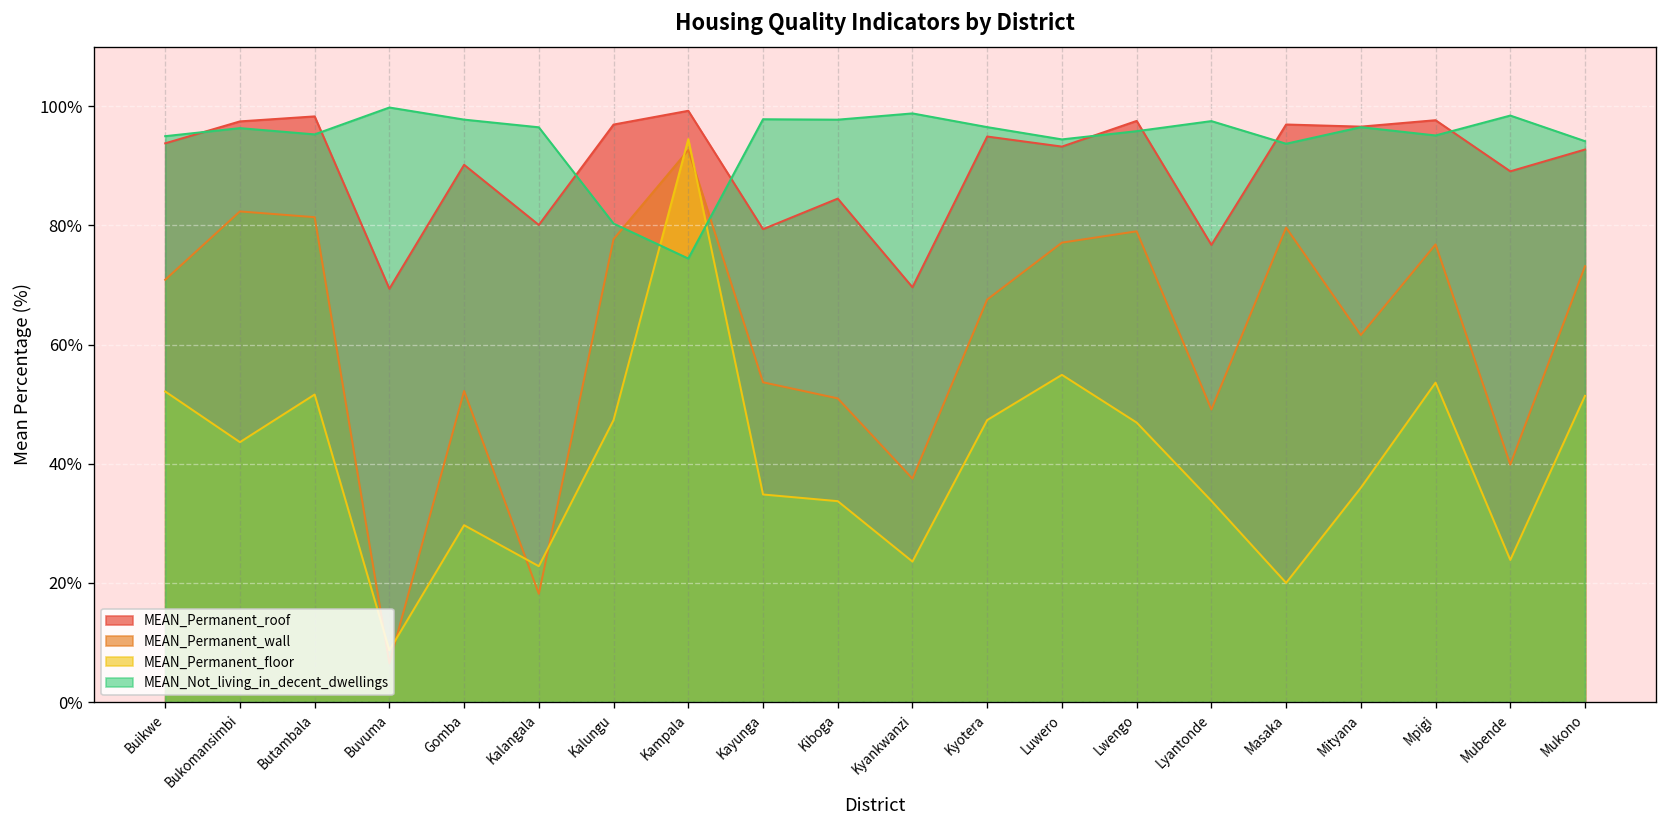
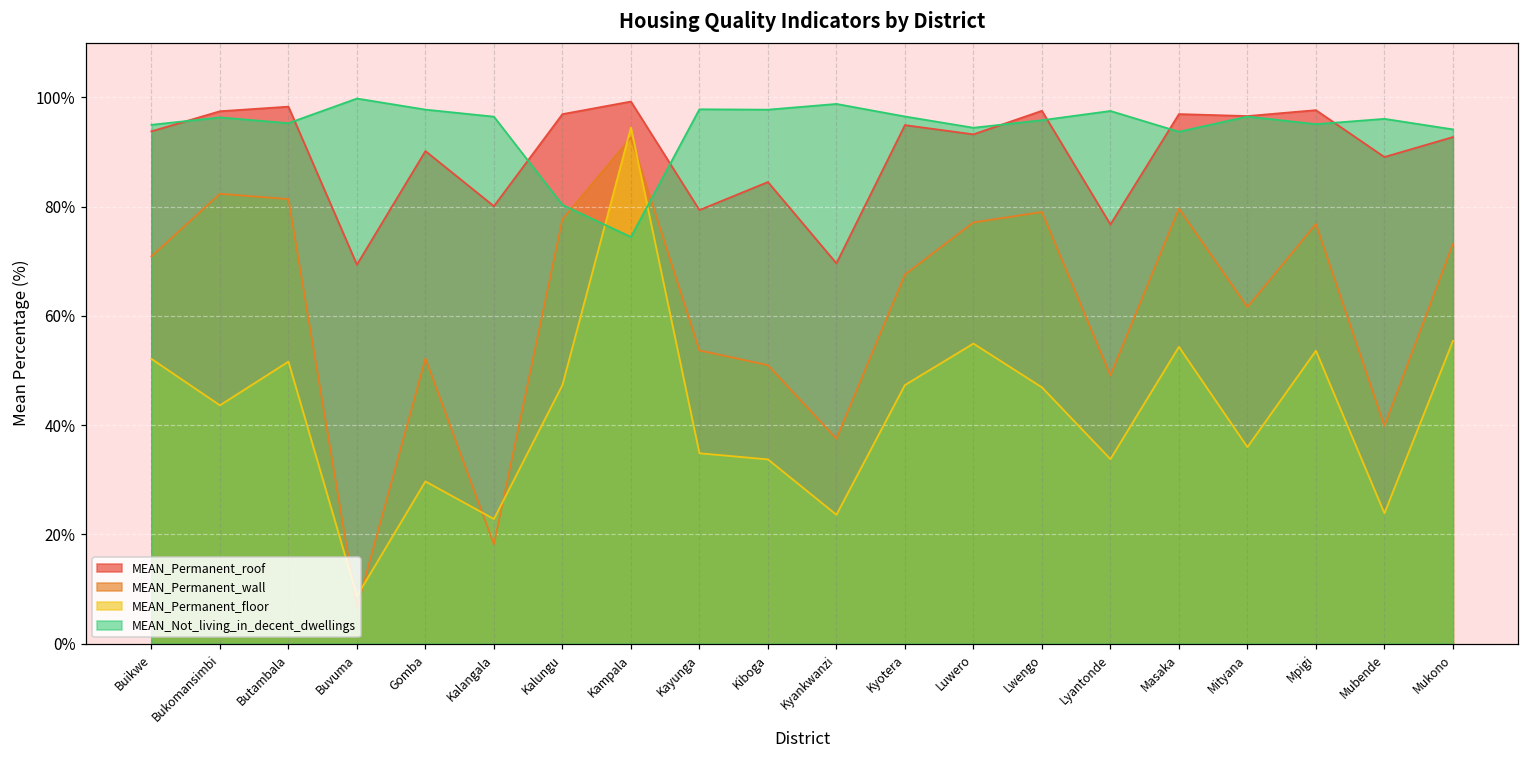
  {
    "MEAN_Permanent_floor": {
      "Buikwe": "52%",
      "Bukomansimbi": "44%",
      "Butambala": "52%",
      "Gomba": "30%",
      "Kalangala": "23%",
      "Kalungu": "47%",
      "Kampala": "94%",
      "Kayunga": "35%",
      "Kiboga": "34%",
      "Kyankwanzi": "24%",
      "Kyotera": "47%",
      "Luwero": "55%",
      "Lwengo": "47%",
      "Lyantonde": "34%",
-     "Masaka": "20%",
+     "Masaka": "54%",
      "Mityana": "36%",
      "Mpigi": "54%",
      "Mubende": "24%",
-     "Mukono": "51%"
+     "Mukono": "55%"
    },
    "MEAN_Not_living_in_decent_dwellings": {
      "Buikwe": "95%",
      "Bukomansimbi": "96%",
      "Butambala": "95%",
      "Buvuma": "100%",
      "Gomba": "98%",
      "Kalangala": "96%",
      "Kalungu": "80%",
      "Kampala": "74%",
      "Kayunga": "98%",
      "Kiboga": "98%",
      "Kyankwanzi": "99%",
      "Kyotera": "97%",
      "Luwero": "94%",
      "Lwengo": "96%",
      "Lyantonde": "98%",
      "Masaka": "94%",
      "Mpigi": "95%",
-     "Mubende": "98%",
+     "Mubende": "96%",
      "Mukono": "94%"
    }
  }
